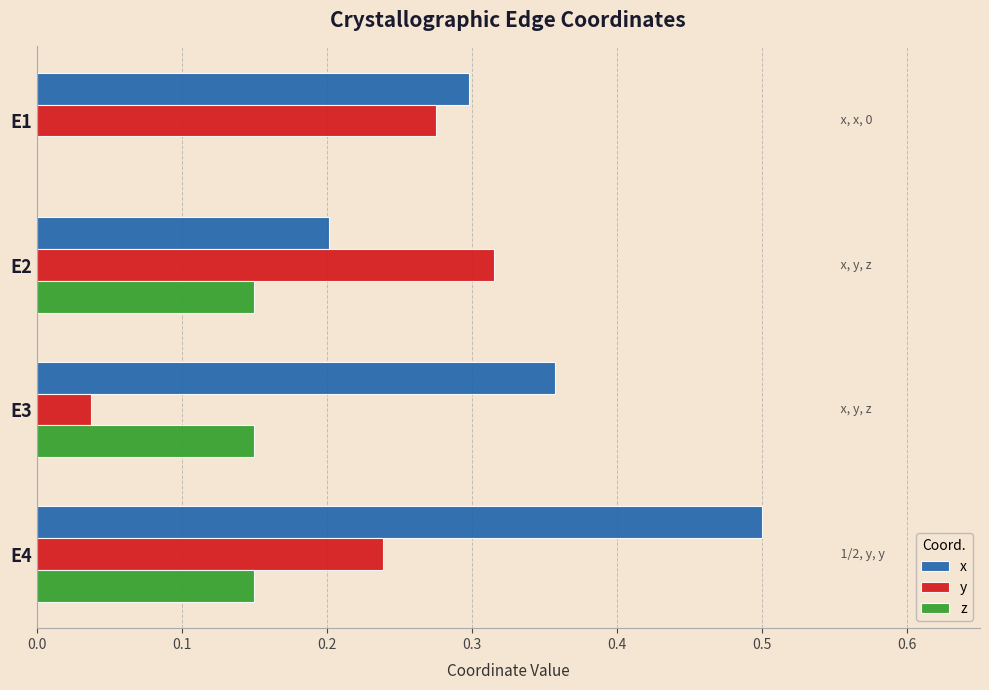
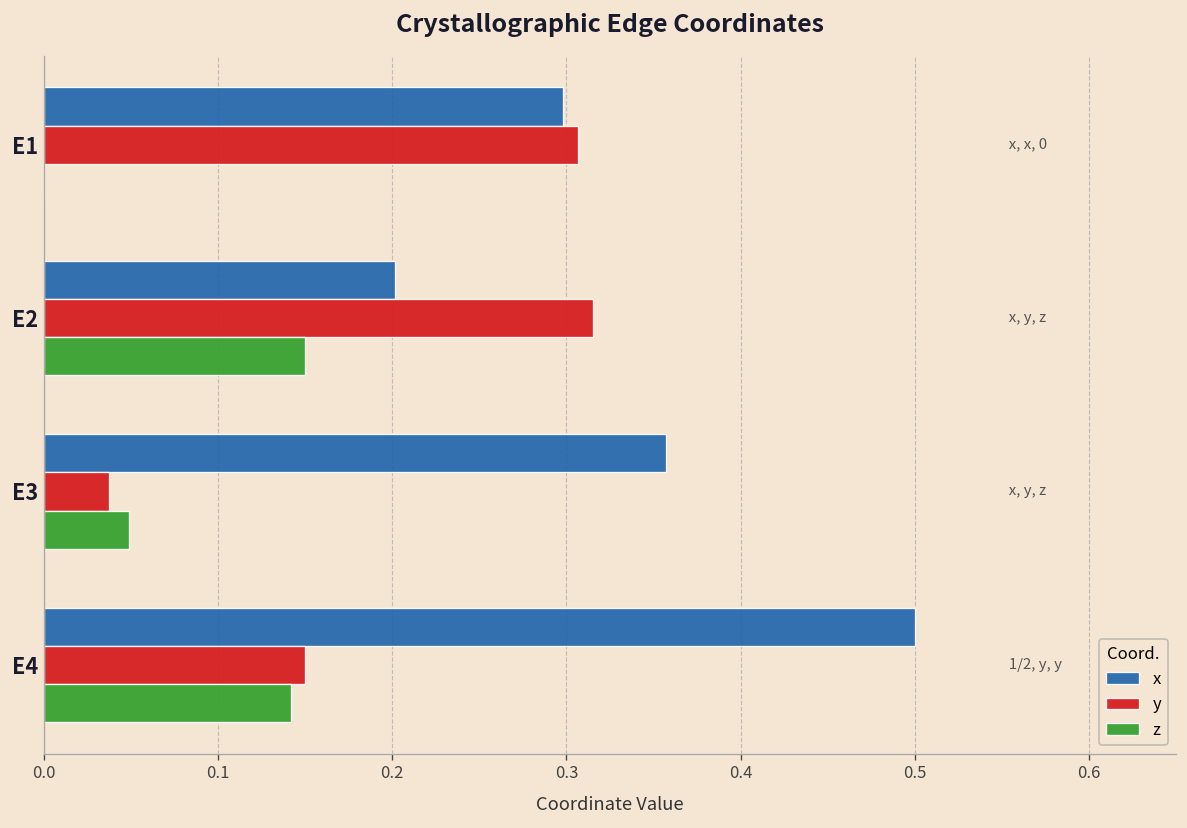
  {
    "x": {
      "E1": 0.298,
      "E2": 0.201,
      "E3": 0.357,
      "E4": 0.500
    },
    "y": {
-     "E1": 0.275,
+     "E1": 0.307,
      "E2": 0.315,
      "E3": 0.038,
-     "E4": 0.239
+     "E4": 0.150
    },
    "z": {
      "E1": 0.000,
      "E2": 0.150,
-     "E3": 0.150,
-     "E4": 0.150
+     "E3": 0.049,
+     "E4": 0.142
    }
  }
